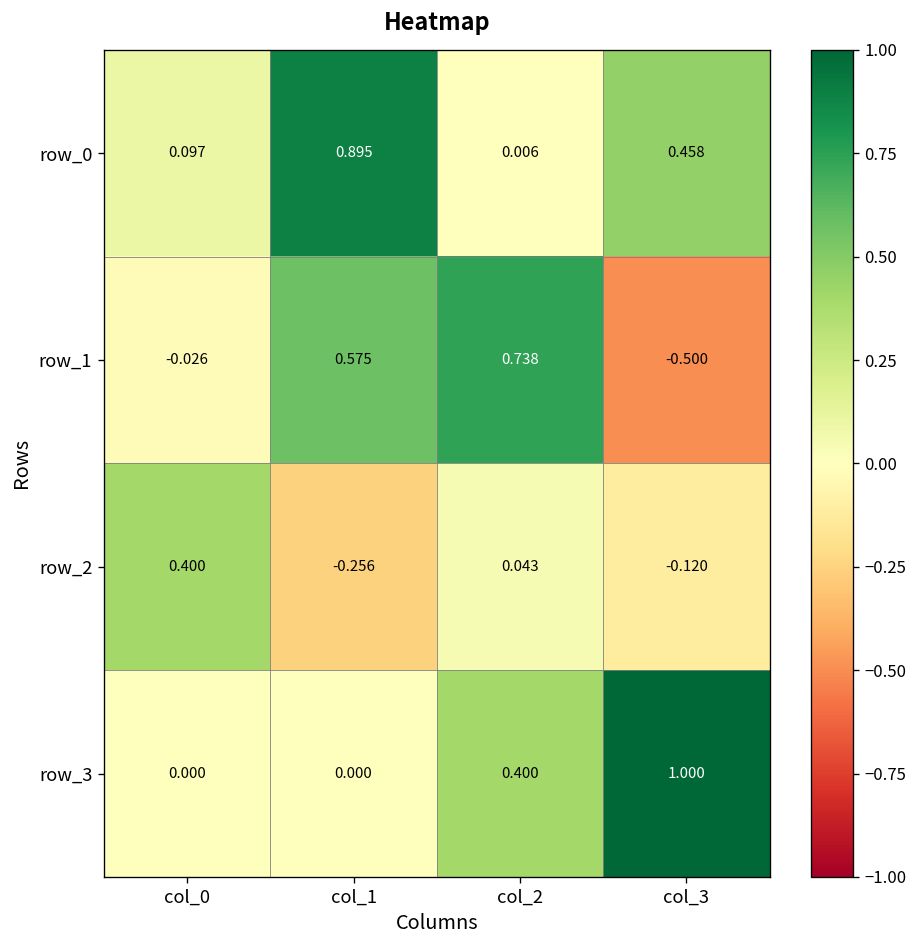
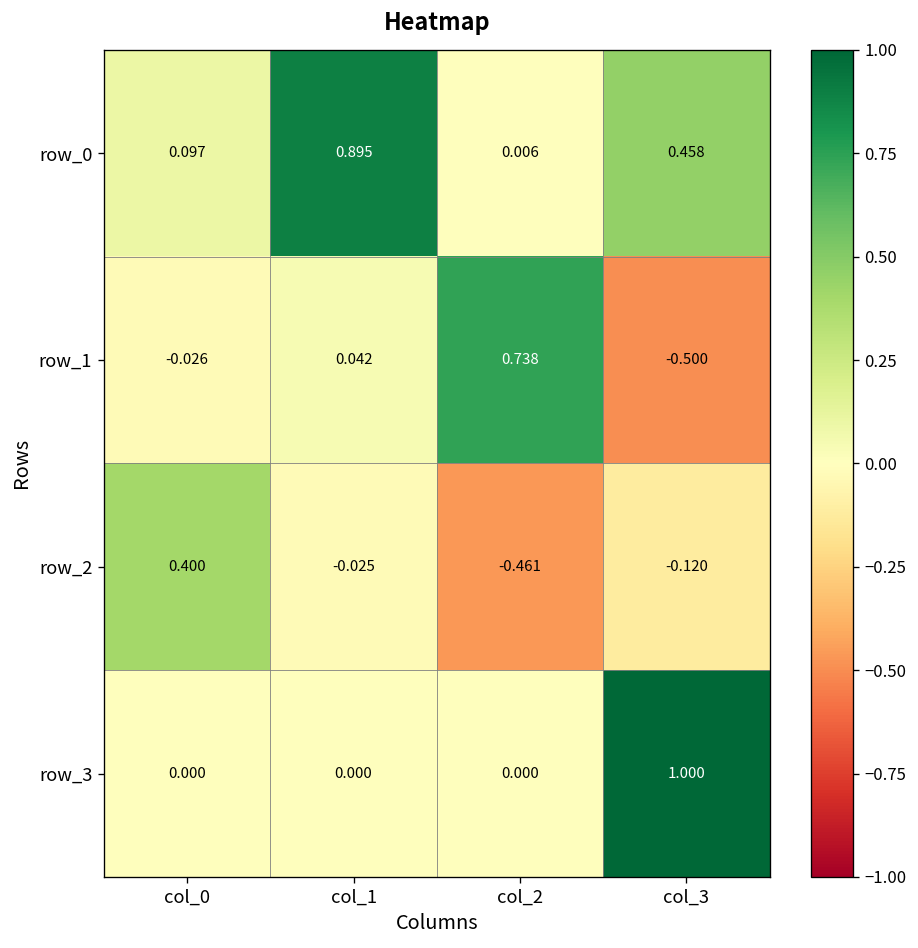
  {
    "row_0": {
      "col_0": 0.097,
      "col_1": 0.895,
      "col_2": 0.006,
      "col_3": 0.458
    },
    "row_1": {
      "col_0": -0.026,
-     "col_1": 0.575,
+     "col_1": 0.042,
      "col_2": 0.738,
      "col_3": -0.500
    },
    "row_2": {
      "col_0": 0.400,
-     "col_1": -0.256,
-     "col_2": 0.043,
+     "col_1": -0.025,
+     "col_2": -0.461,
      "col_3": -0.120
    },
    "row_3": {
      "col_0": 0.000,
      "col_1": 0.000,
-     "col_2": 0.400,
+     "col_2": 0.000,
      "col_3": 1.000
    }
  }
